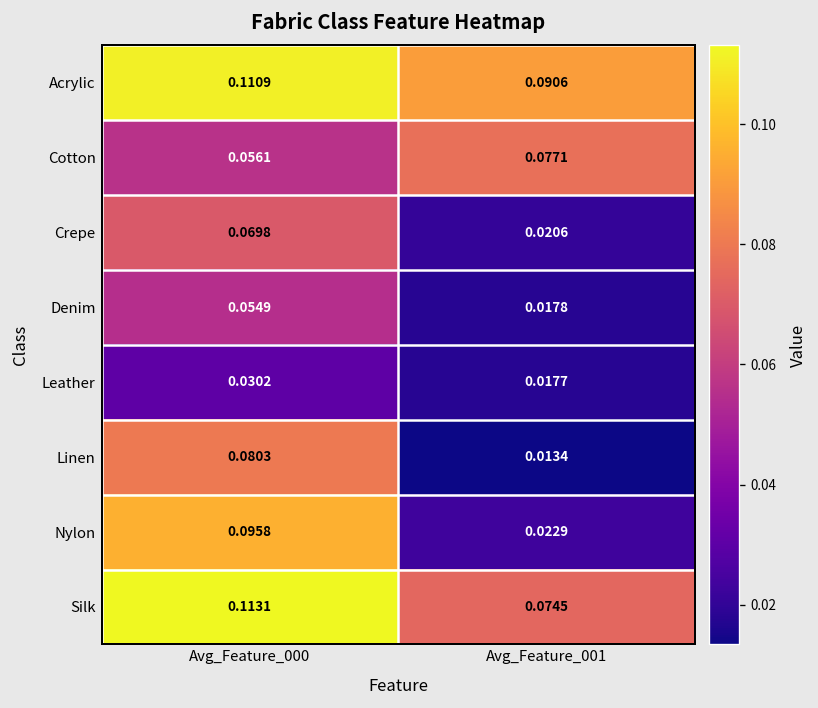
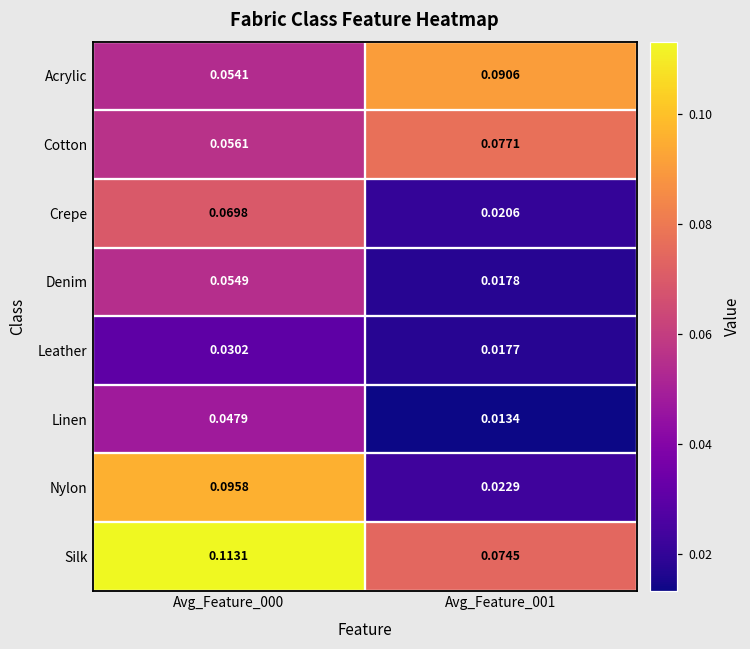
  {
    "Acrylic": {
-     "Avg_Feature_000": 0.1109,
+     "Avg_Feature_000": 0.0541,
      "Avg_Feature_001": 0.0906
    },
    "Cotton": {
      "Avg_Feature_000": 0.0561,
      "Avg_Feature_001": 0.0771
    },
    "Crepe": {
      "Avg_Feature_000": 0.0698,
      "Avg_Feature_001": 0.0206
    },
    "Denim": {
      "Avg_Feature_000": 0.0549,
      "Avg_Feature_001": 0.0178
    },
    "Leather": {
      "Avg_Feature_000": 0.0302,
      "Avg_Feature_001": 0.0177
    },
    "Linen": {
-     "Avg_Feature_000": 0.0803,
+     "Avg_Feature_000": 0.0479,
      "Avg_Feature_001": 0.0134
    },
    "Nylon": {
      "Avg_Feature_000": 0.0958,
      "Avg_Feature_001": 0.0229
    },
    "Silk": {
      "Avg_Feature_000": 0.1131,
      "Avg_Feature_001": 0.0745
    }
  }
